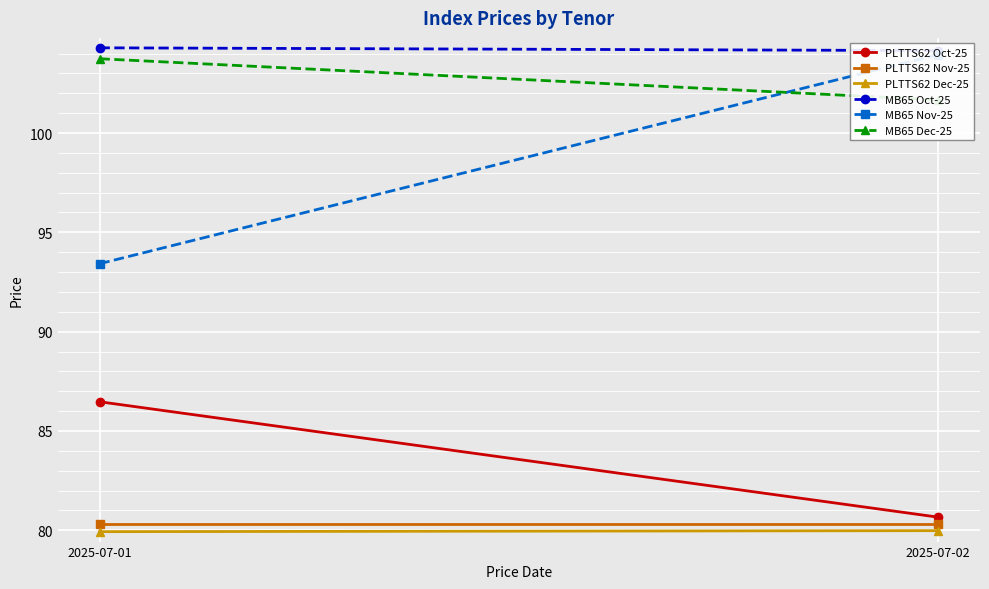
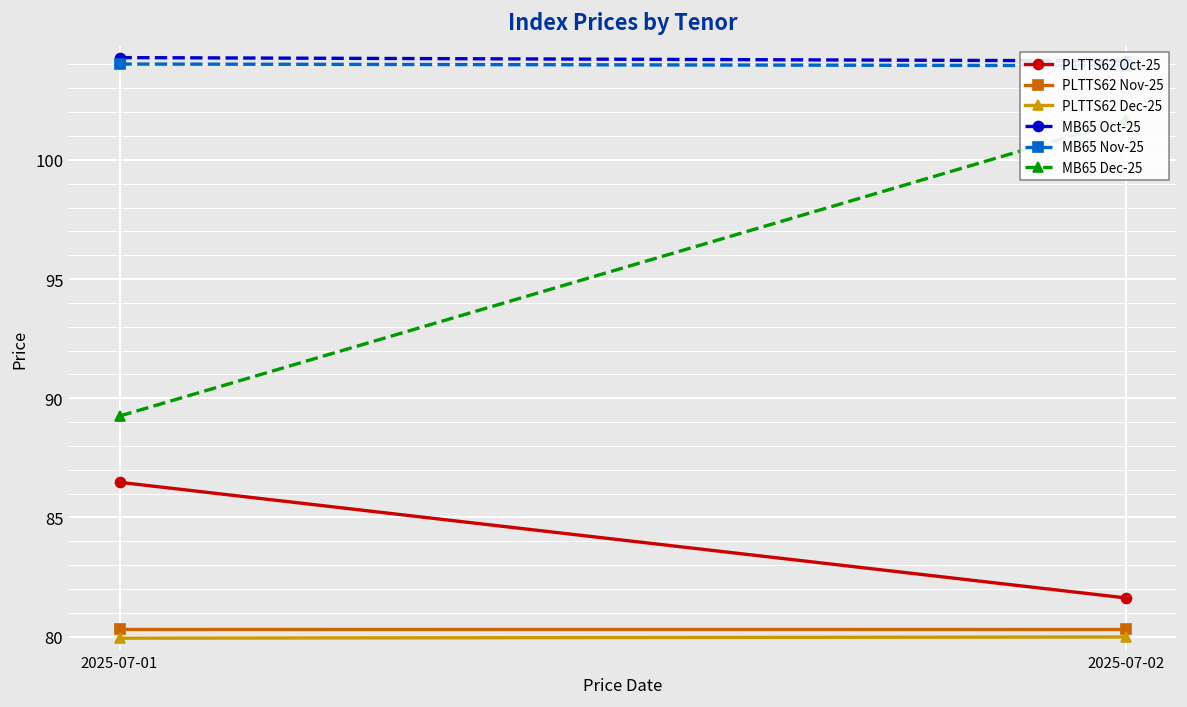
  {
    "PLTTS62 Oct-25": {
      "2025-07-01": 86.5,
-     "2025-07-02": 80.7
+     "2025-07-02": 81.6
    },
    "MB65 Oct-25": {
      "2025-07-01": 104.3
    },
    "MB65 Nov-25": {
-     "2025-07-01": 93.4
+     "2025-07-01": 104.0
    },
    "MB65 Dec-25": {
-     "2025-07-01": 103.7
+     "2025-07-01": 89.3
    }
  }
